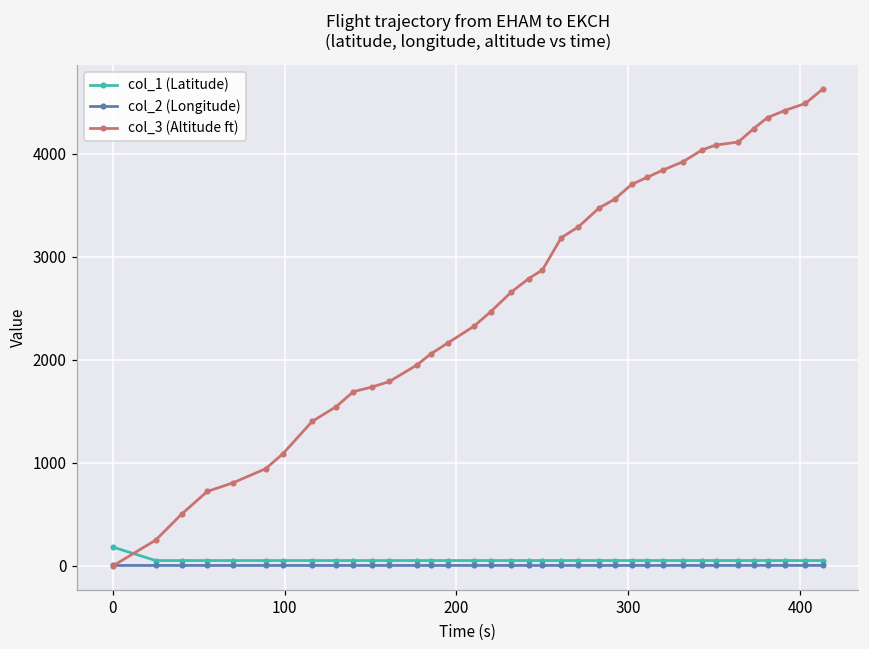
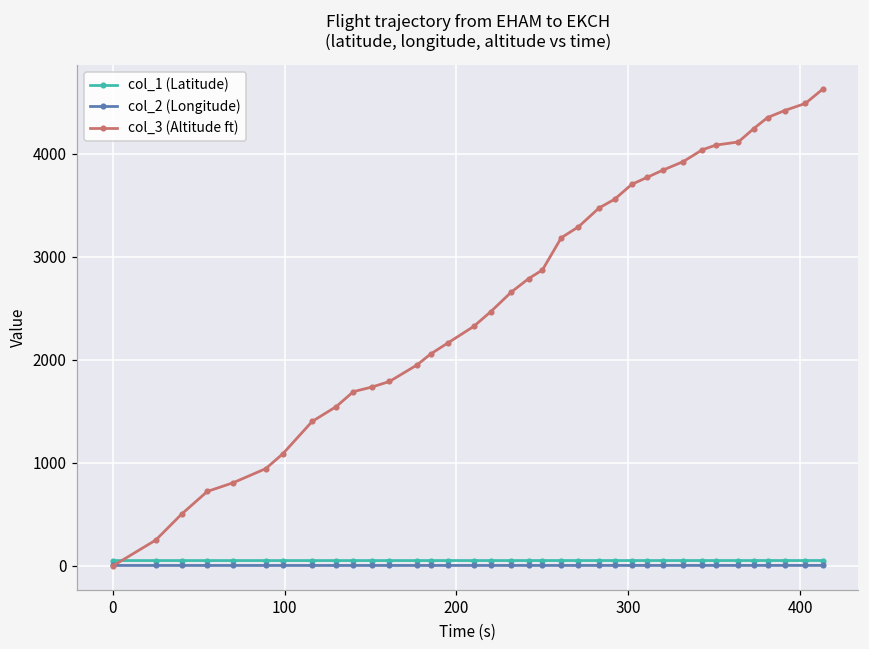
  {
    "col_1 (Latitude)": {
-     "0": 200
+     "0": 100
    }
  }
